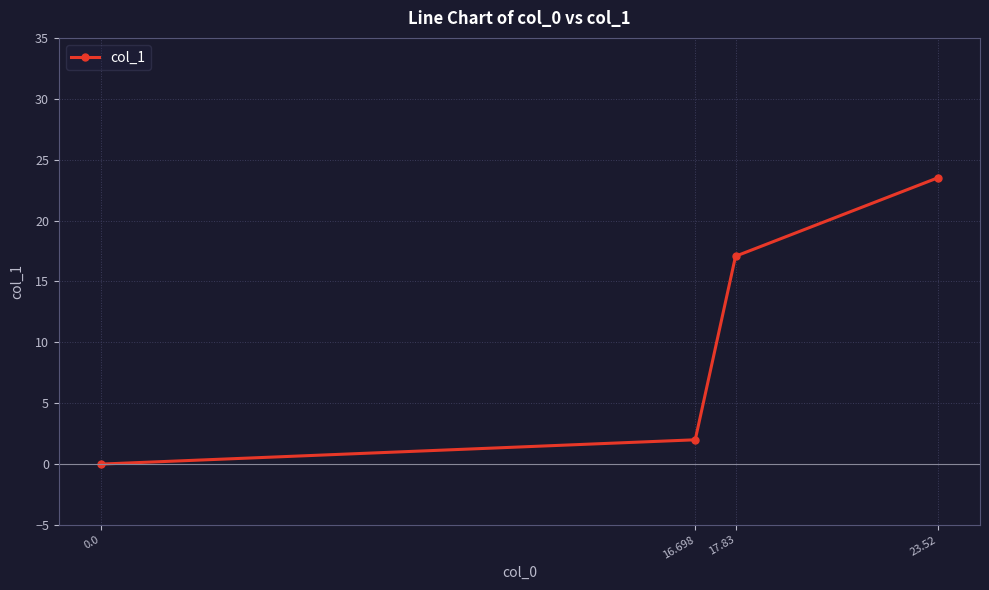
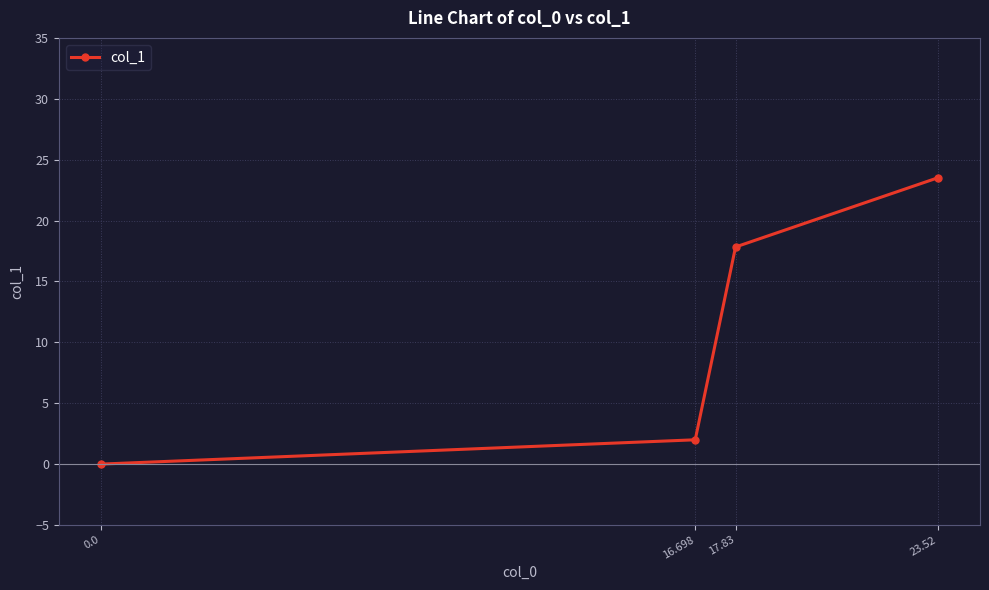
  {
    "0.0": 0.0,
    "16.698": 2.0,
-   "17.83": 17.1,
+   "17.83": 17.8,
    "23.52": 23.5
  }
